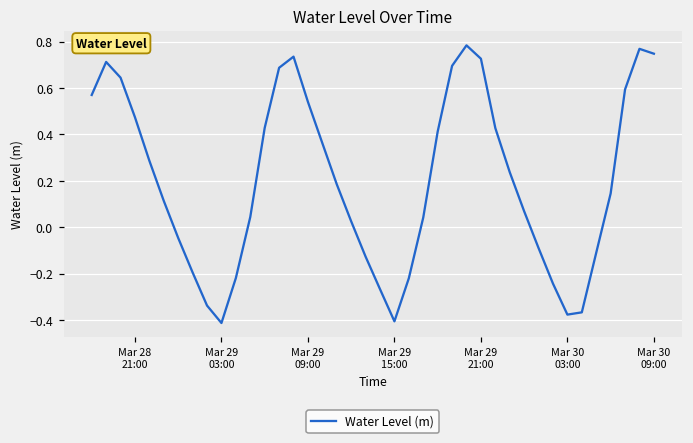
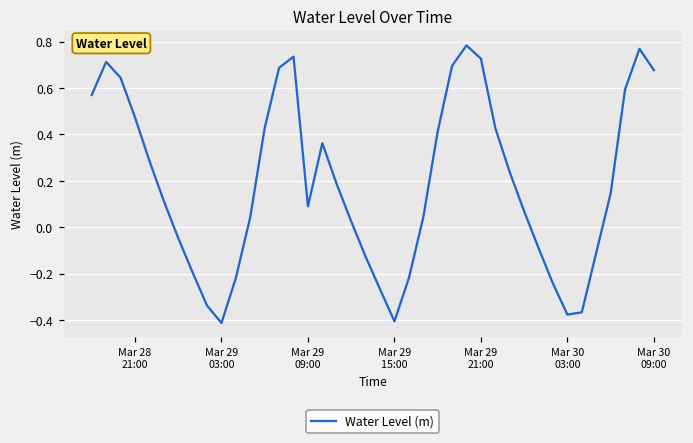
  {
    "Mar 28 21:00": 0.47,
    "Mar 29 03:00": -0.41,
-   "Mar 29 09:00": 0.54,
+   "Mar 29 09:00": 0.09,
    "Mar 29 15:00": -0.41,
    "Mar 29 21:00": 0.73,
    "Mar 30 03:00": -0.38,
-   "Mar 30 09:00": 0.75
+   "Mar 30 09:00": 0.68
  }
